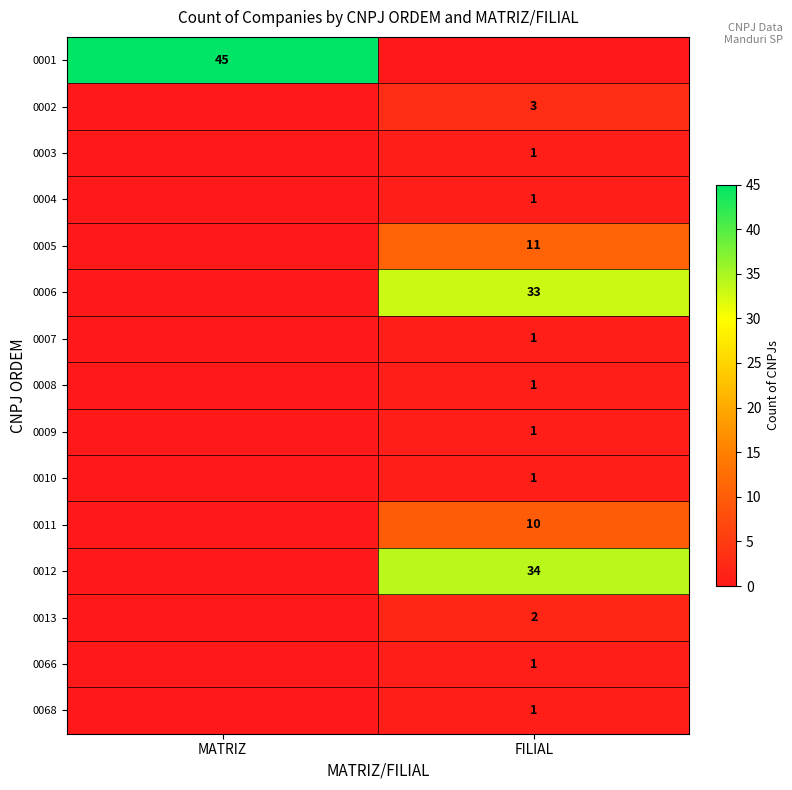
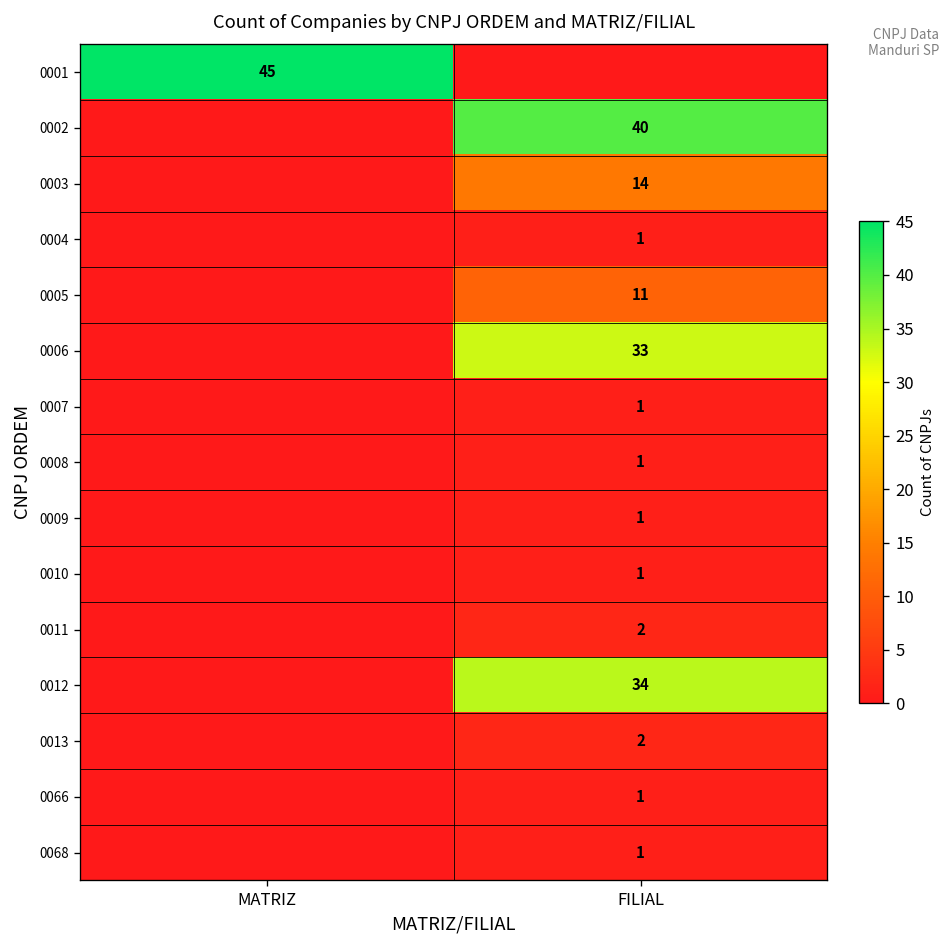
  {
    "0001": {
      "MATRIZ": 45
    },
    "0002": {
-     "FILIAL": 3
+     "FILIAL": 40
    },
    "0003": {
-     "FILIAL": 1
+     "FILIAL": 14
    },
    "0004": {
      "FILIAL": 1
    },
    "0005": {
      "FILIAL": 11
    },
    "0006": {
      "FILIAL": 33
    },
    "0007": {
      "FILIAL": 1
    },
    "0008": {
      "FILIAL": 1
    },
    "0009": {
      "FILIAL": 1
    },
    "0010": {
      "FILIAL": 1
    },
    "0011": {
-     "FILIAL": 10
+     "FILIAL": 2
    },
    "0012": {
      "FILIAL": 34
    },
    "0013": {
      "FILIAL": 2
    },
    "0066": {
      "FILIAL": 1
    },
    "0068": {
      "FILIAL": 1
    }
  }
